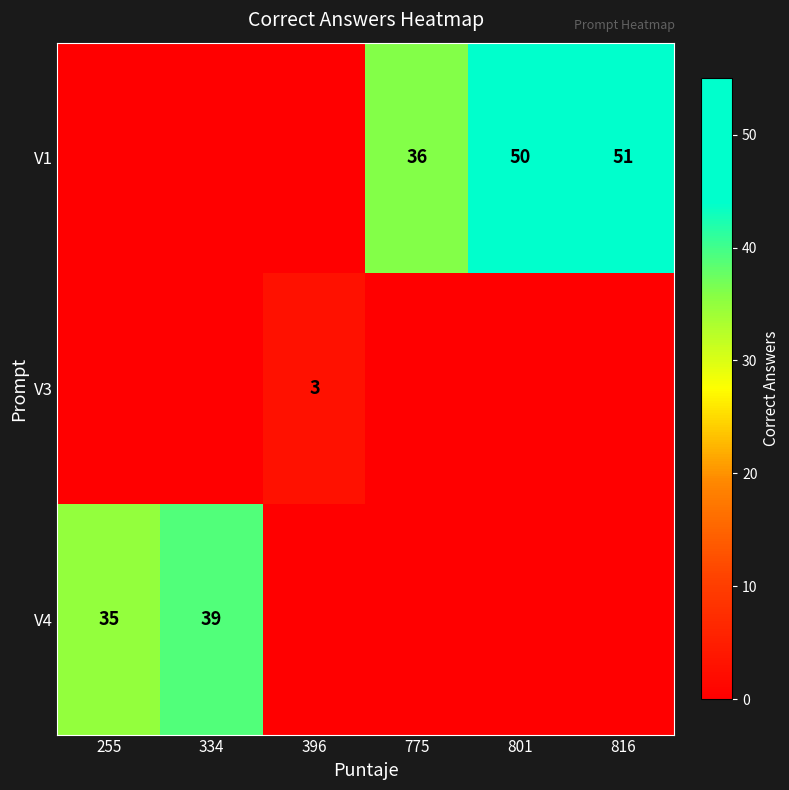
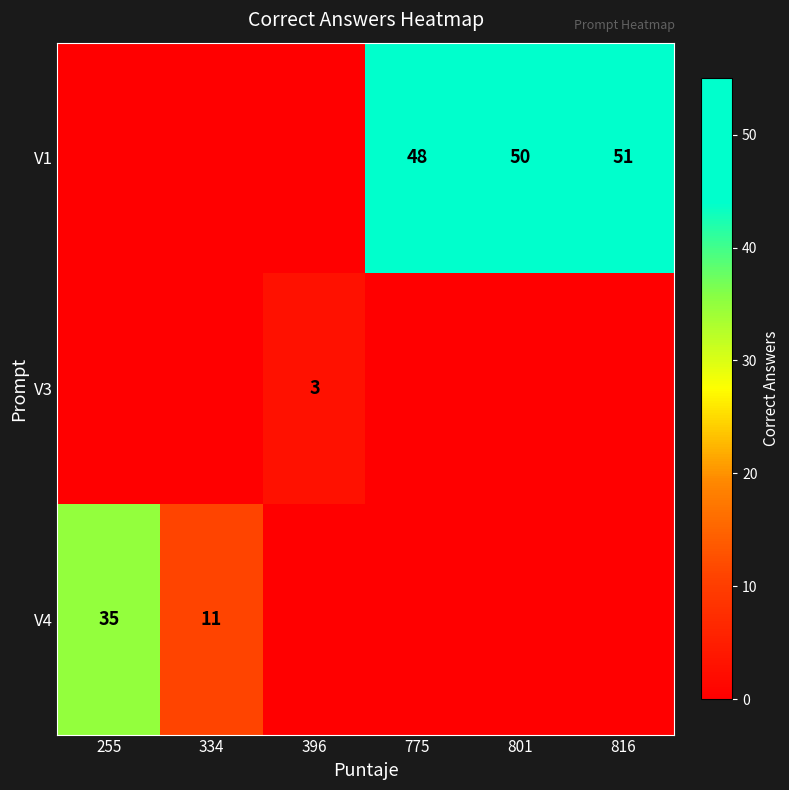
  {
    "V1": {
-     "775": 36,
+     "775": 48,
      "801": 50,
      "816": 51
    },
    "V3": {
      "396": 3
    },
    "V4": {
      "255": 35,
-     "334": 39
+     "334": 11
    }
  }
